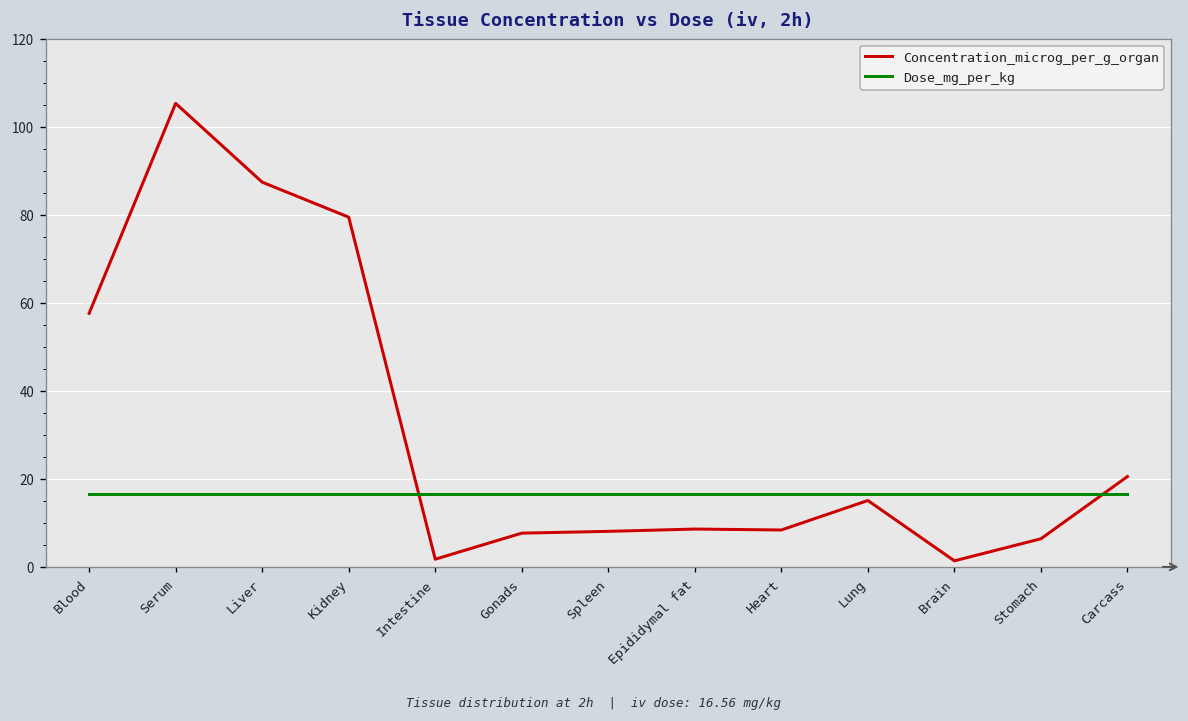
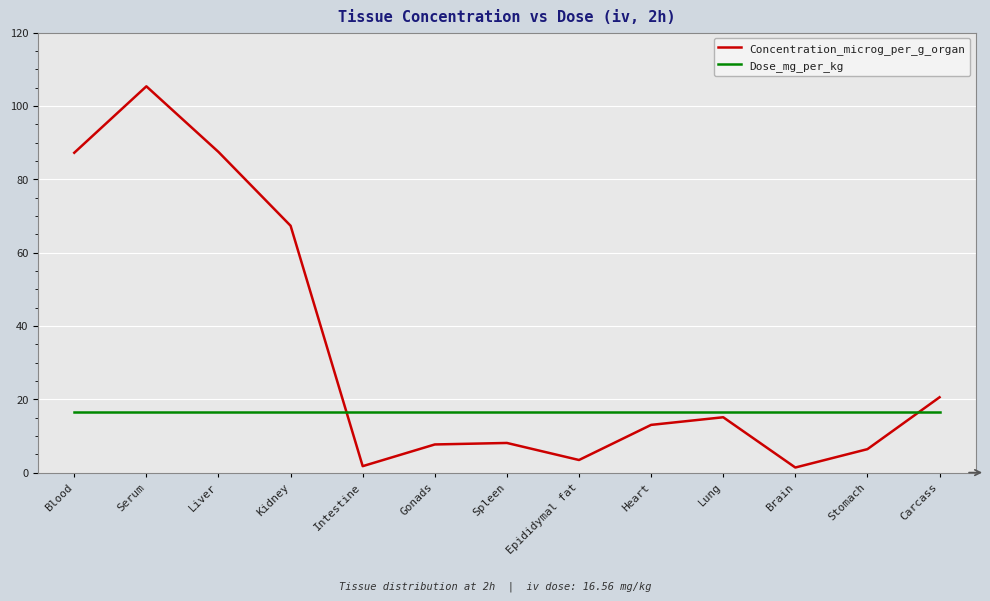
  {
    "Concentration_microg_per_g_organ": {
-     "Blood": 58,
+     "Blood": 87,
      "Serum": 105,
      "Liver": 87,
-     "Kidney": 79,
+     "Kidney": 67,
      "Intestine": 2,
      "Gonads": 8,
      "Spleen": 8,
-     "Epididymal fat": 9,
-     "Heart": 8,
+     "Epididymal fat": 3,
+     "Heart": 13,
      "Lung": 15,
      "Brain": 1,
      "Stomach": 6,
      "Carcass": 21
    },
    "Dose_mg_per_kg": {
      "Blood": 17,
      "Serum": 17,
      "Liver": 17,
      "Kidney": 17,
      "Intestine": 17,
      "Gonads": 17,
      "Spleen": 17,
      "Epididymal fat": 17,
      "Heart": 17,
      "Lung": 17,
      "Brain": 17,
      "Stomach": 17,
      "Carcass": 17
    }
  }
